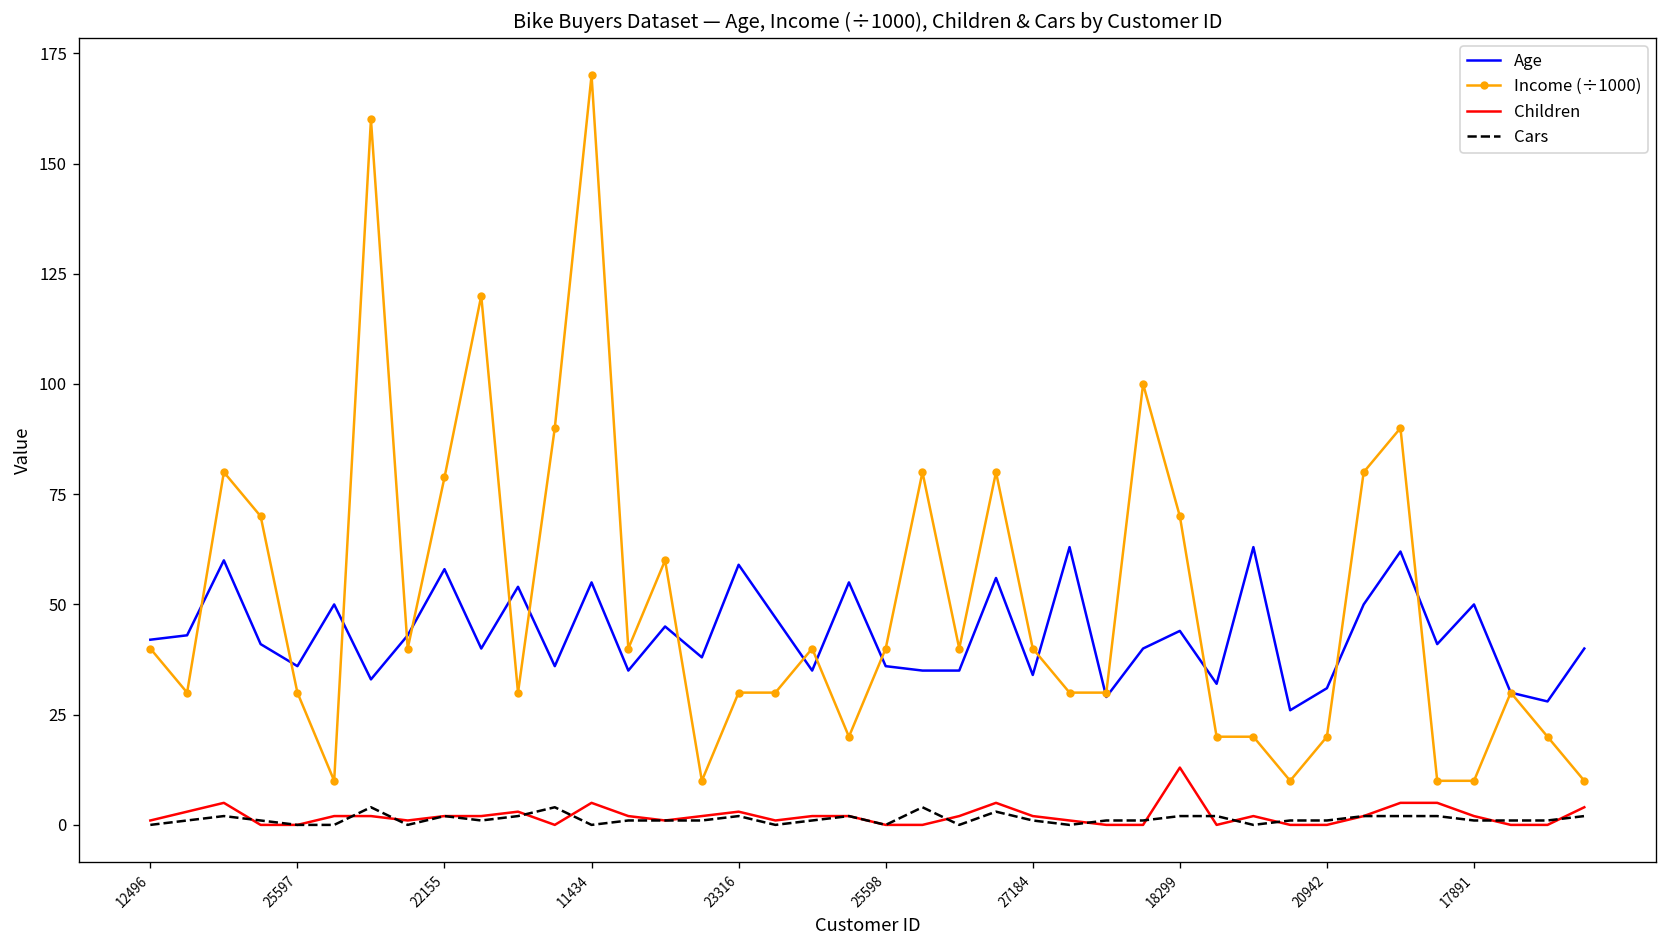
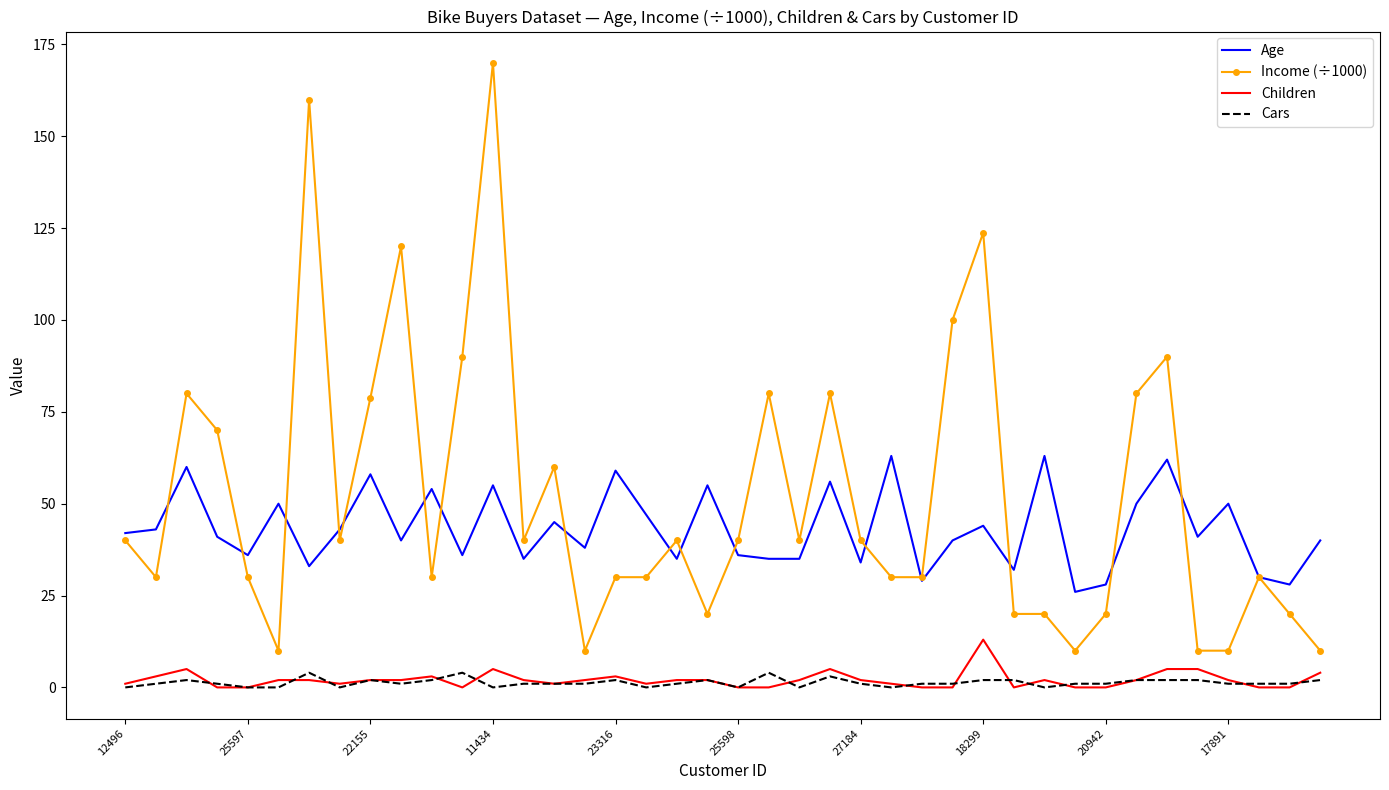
  {
    "Age": {
      "12496": 42,
      "25597": 36,
      "22155": 58,
      "11434": 55,
      "23316": 59,
      "25598": 36,
      "27184": 34,
      "18299": 44,
-     "20942": 31,
+     "20942": 28,
      "17891": 50
    },
    "Income (÷1000)": {
      "12496": 40,
      "25597": 30,
      "22155": 79,
      "11434": 170,
      "23316": 30,
      "25598": 40,
      "27184": 40,
-     "18299": 70,
+     "18299": 124,
      "20942": 20,
      "17891": 10
    },
    "Children": {
      "12496": 1,
      "11434": 5,
      "23316": 3,
      "27184": 2,
      "18299": 13,
      "20942": 0,
      "17891": 2
    },
    "Cars": {
      "12496": 0,
      "11434": 0,
      "23316": 2,
      "27184": 1,
      "18299": 2,
      "20942": 1,
      "17891": 1
    }
  }
